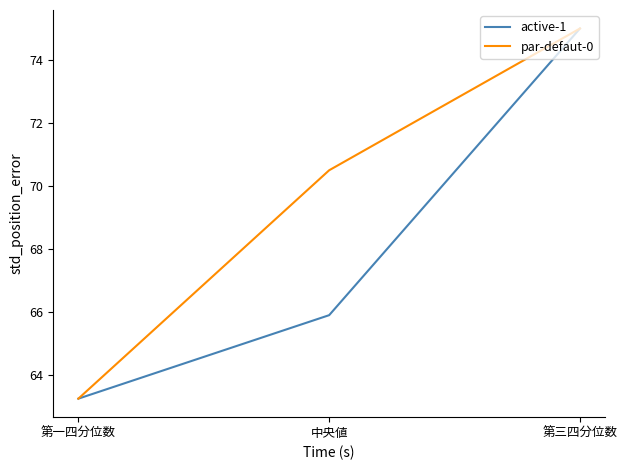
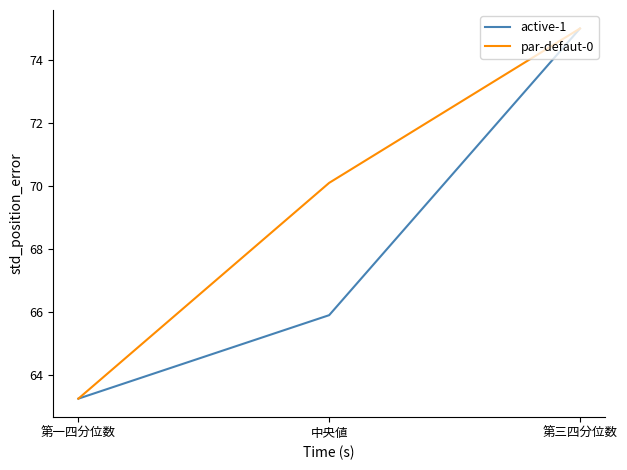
  {
    "active-1": {
      "中央値": 65.9
    },
    "par-defaut-0": {
-     "中央値": 70.5
+     "中央値": 70.1
    }
  }
